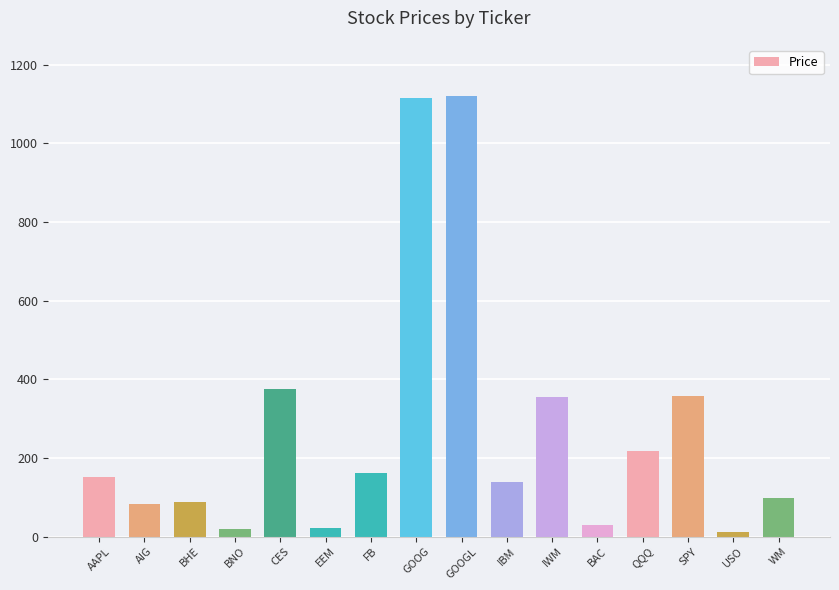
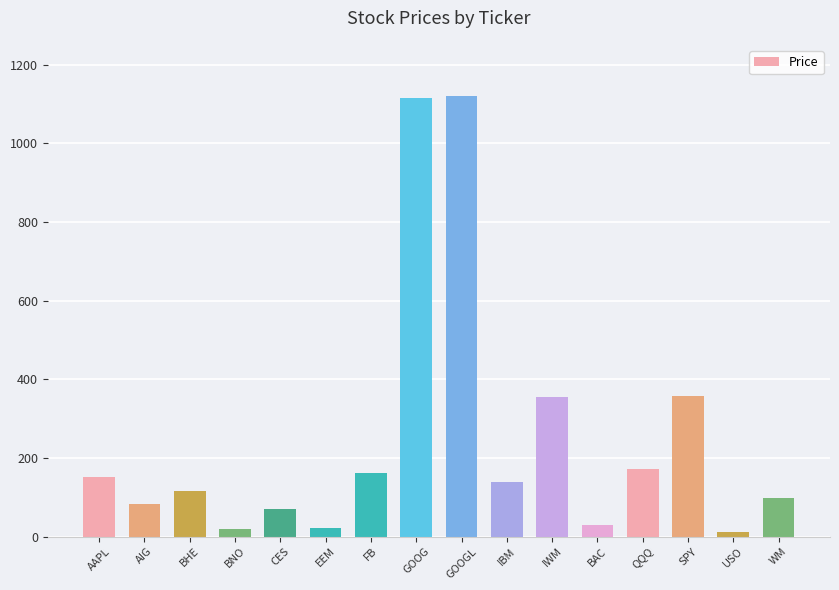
  {
    "AAPL": 150,
    "AIG": 80,
-   "BHE": 90,
+   "BHE": 120,
    "BNO": 20,
-   "CES": 380,
+   "CES": 70,
    "EEM": 20,
    "FB": 160,
    "GOOG": 1110,
    "GOOGL": 1120,
    "IBM": 140,
    "IWM": 350,
    "BAC": 30,
-   "QQQ": 220,
+   "QQQ": 170,
    "SPY": 360,
    "USO": 10,
    "WM": 100
  }
